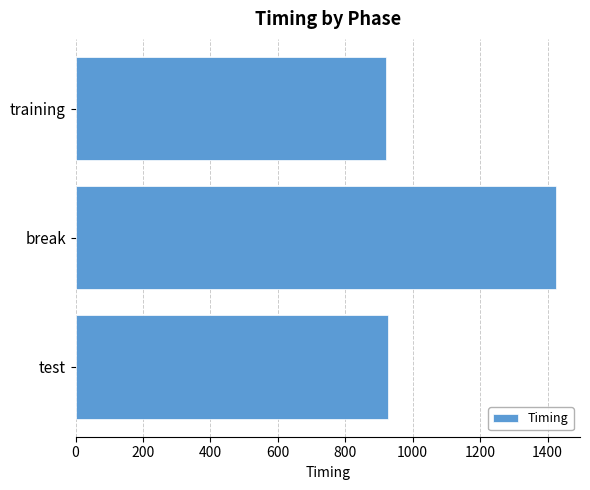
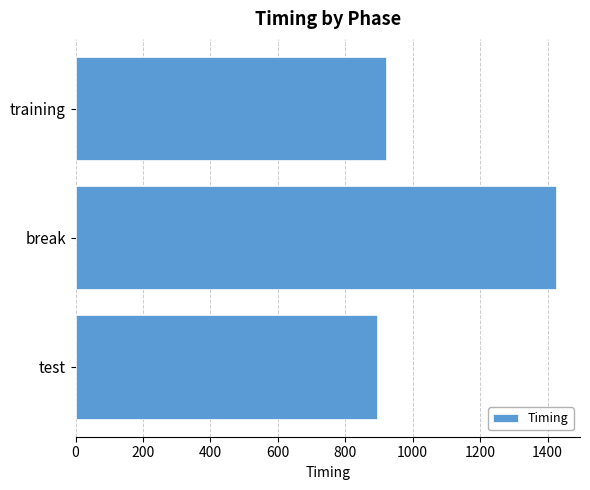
  {
    "training": 920,
    "break": 1420,
-   "test": 930
+   "test": 900
  }
